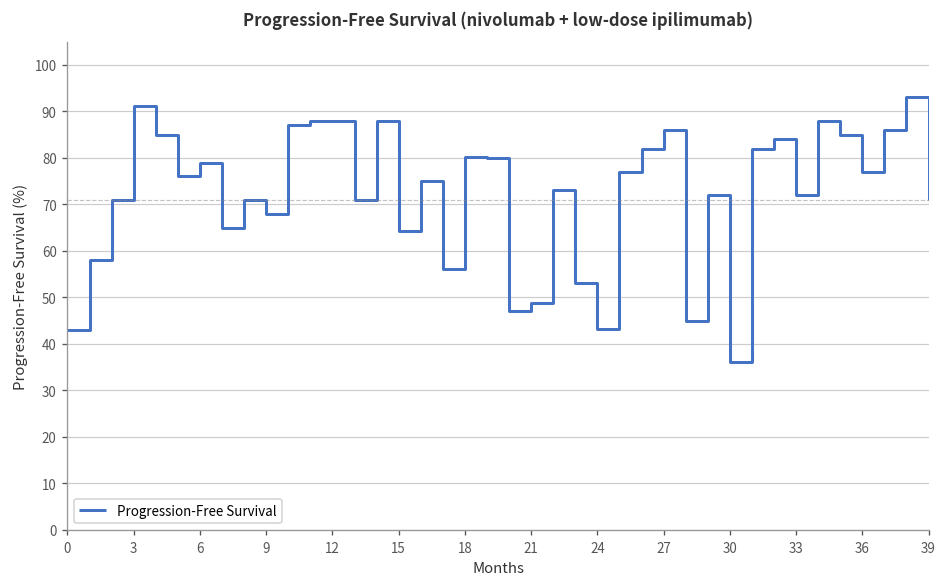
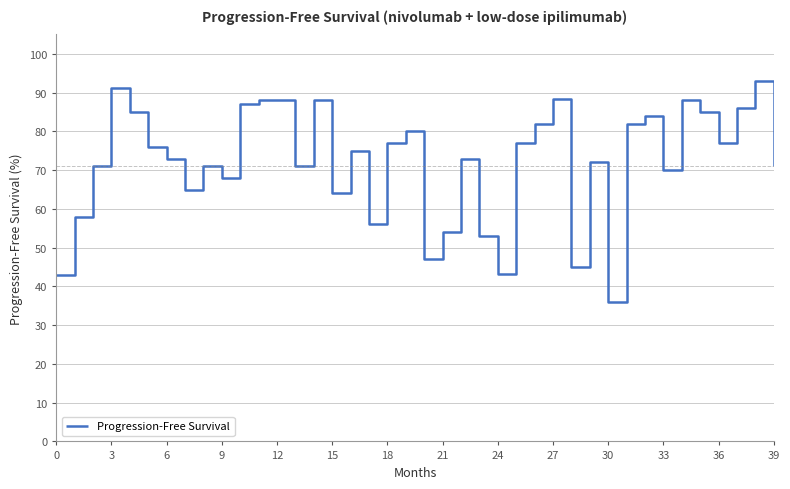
  {
    "0": 43,
    "3": 91,
-   "6": 79,
+   "6": 73,
    "9": 68,
    "12": 88,
    "15": 64,
-   "18": 80,
-   "21": 49,
+   "18": 77,
+   "21": 54,
    "24": 43,
-   "27": 86,
+   "27": 88,
    "30": 36,
-   "33": 72,
+   "33": 70,
    "36": 77,
    "39": 71
  }
